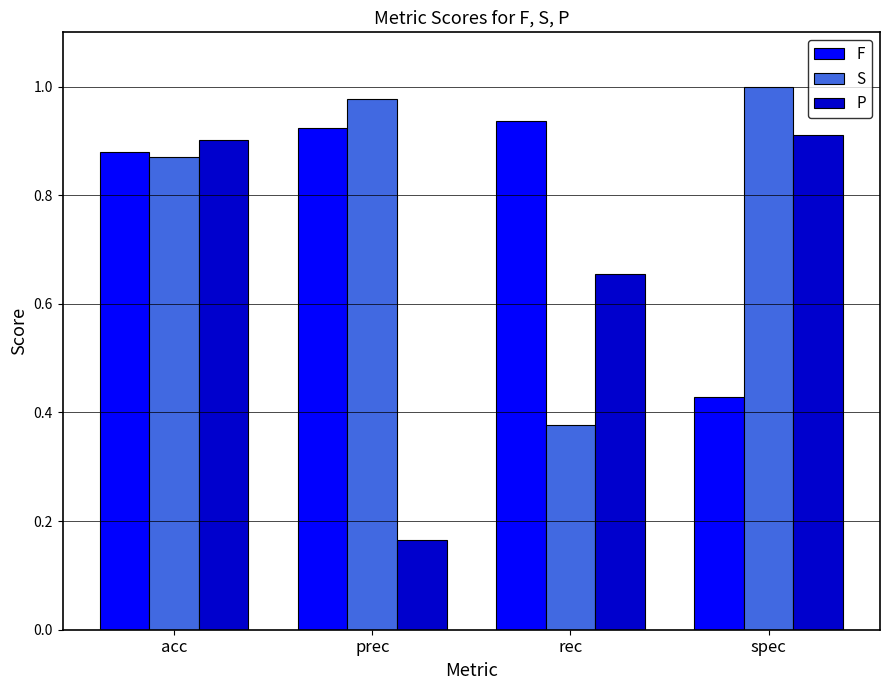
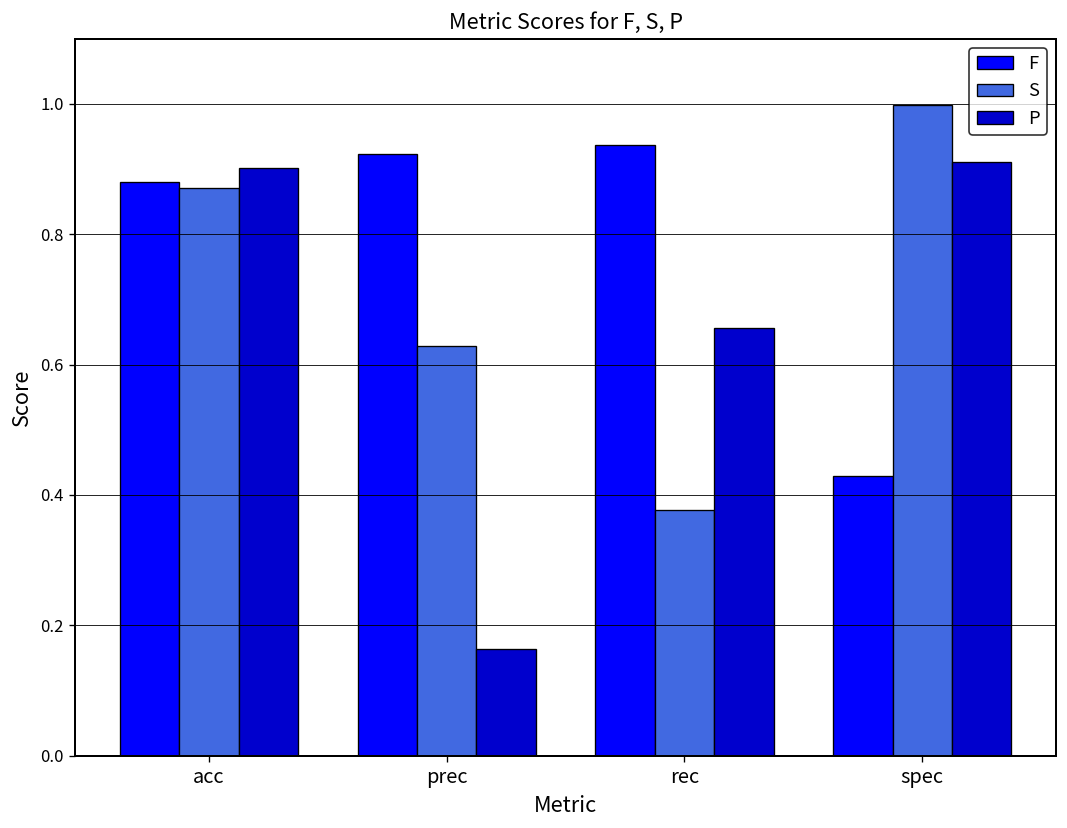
  {
    "S": {
      "acc": 0.87,
-     "prec": 0.98,
+     "prec": 0.63,
      "rec": 0.38,
      "spec": 1.00
    }
  }
